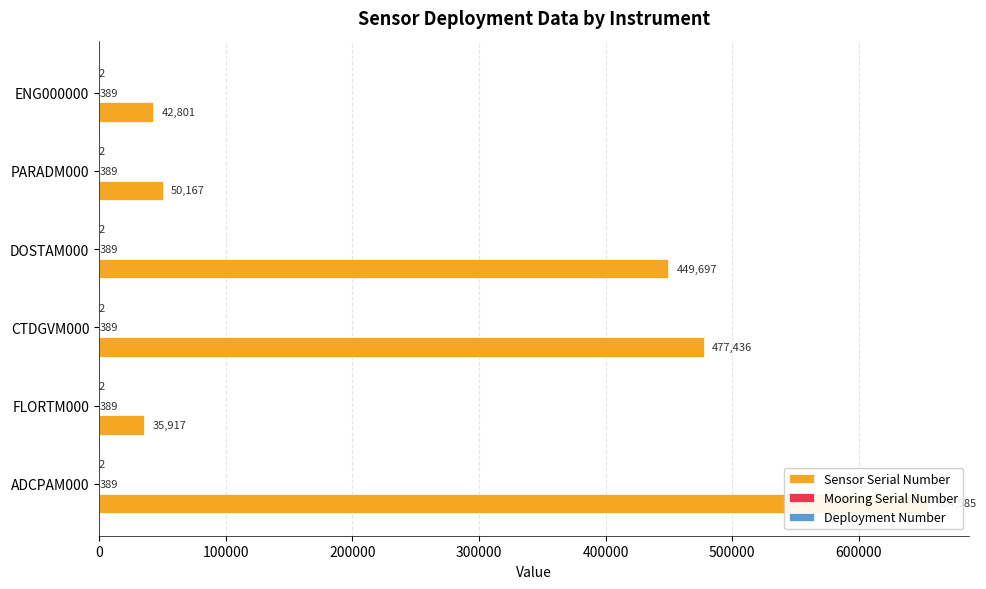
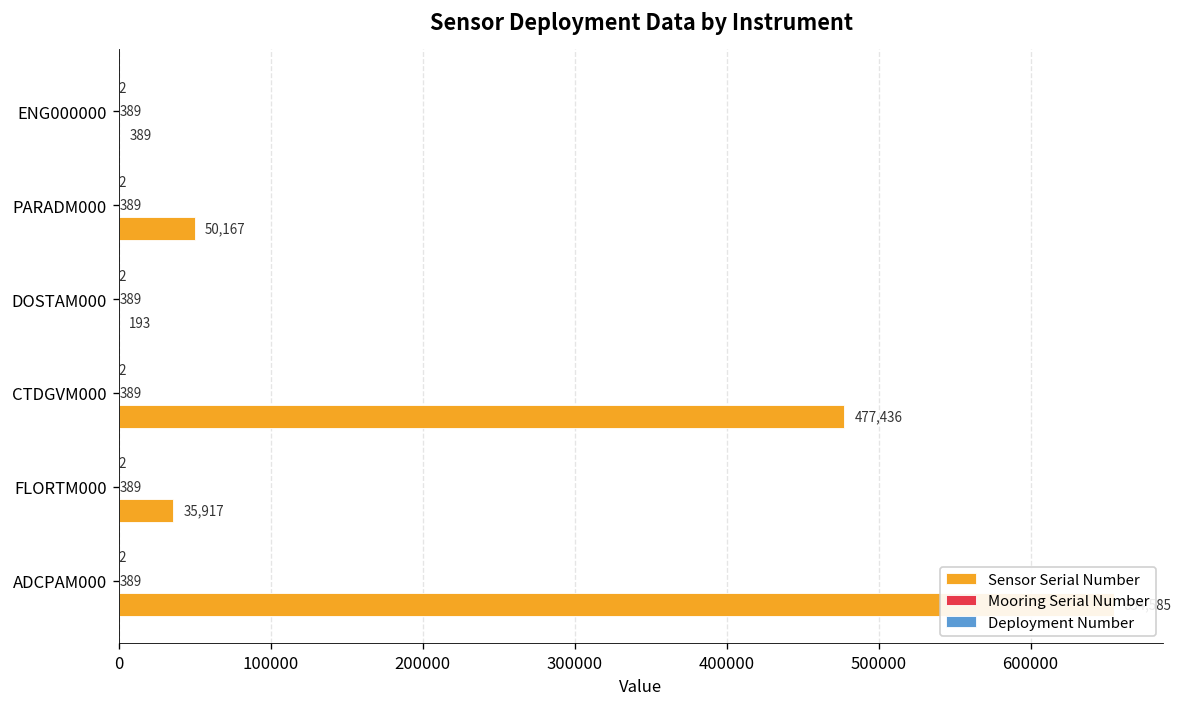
  {
    "Sensor Serial Number": {
-     "ENG000000": "42,801",
+     "ENG000000": "389",
      "PARADM000": "50,167",
-     "DOSTAM000": "449,697",
+     "DOSTAM000": "193",
      "CTDGVM000": "477,436",
      "FLORTM000": "35,917"
    },
    "Mooring Serial Number": {
      "ENG000000": "389",
      "PARADM000": "389",
      "DOSTAM000": "389",
      "CTDGVM000": "389",
      "FLORTM000": "389",
      "ADCPAM000": "389"
    },
    "Deployment Number": {
      "ENG000000": "2",
      "PARADM000": "2",
      "DOSTAM000": "2",
      "CTDGVM000": "2",
      "FLORTM000": "2",
      "ADCPAM000": "2"
    }
  }
